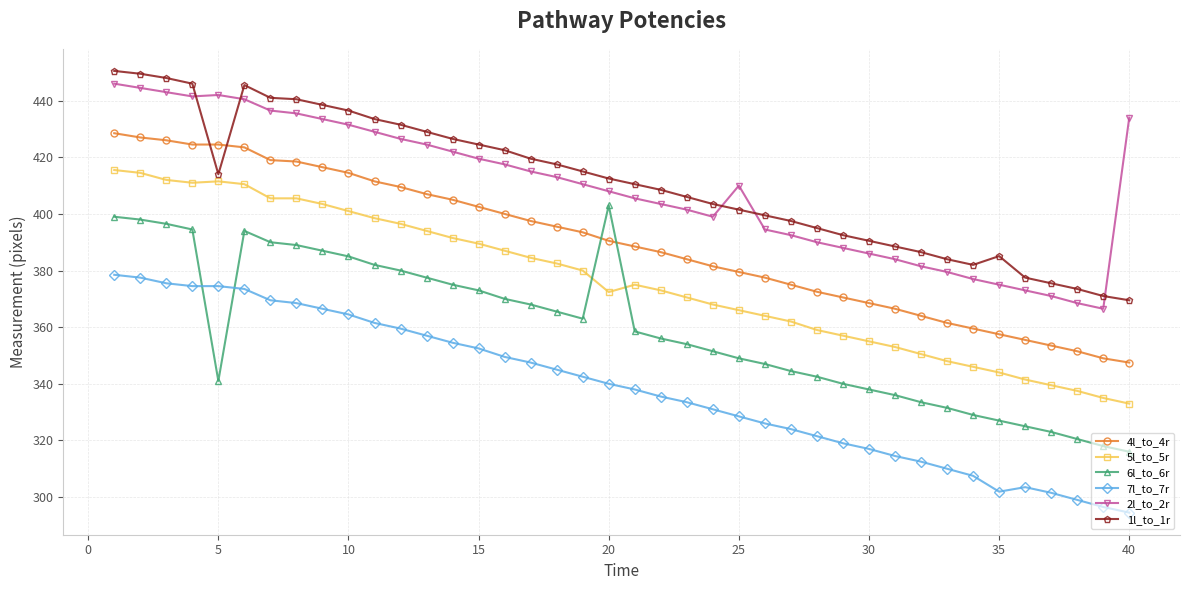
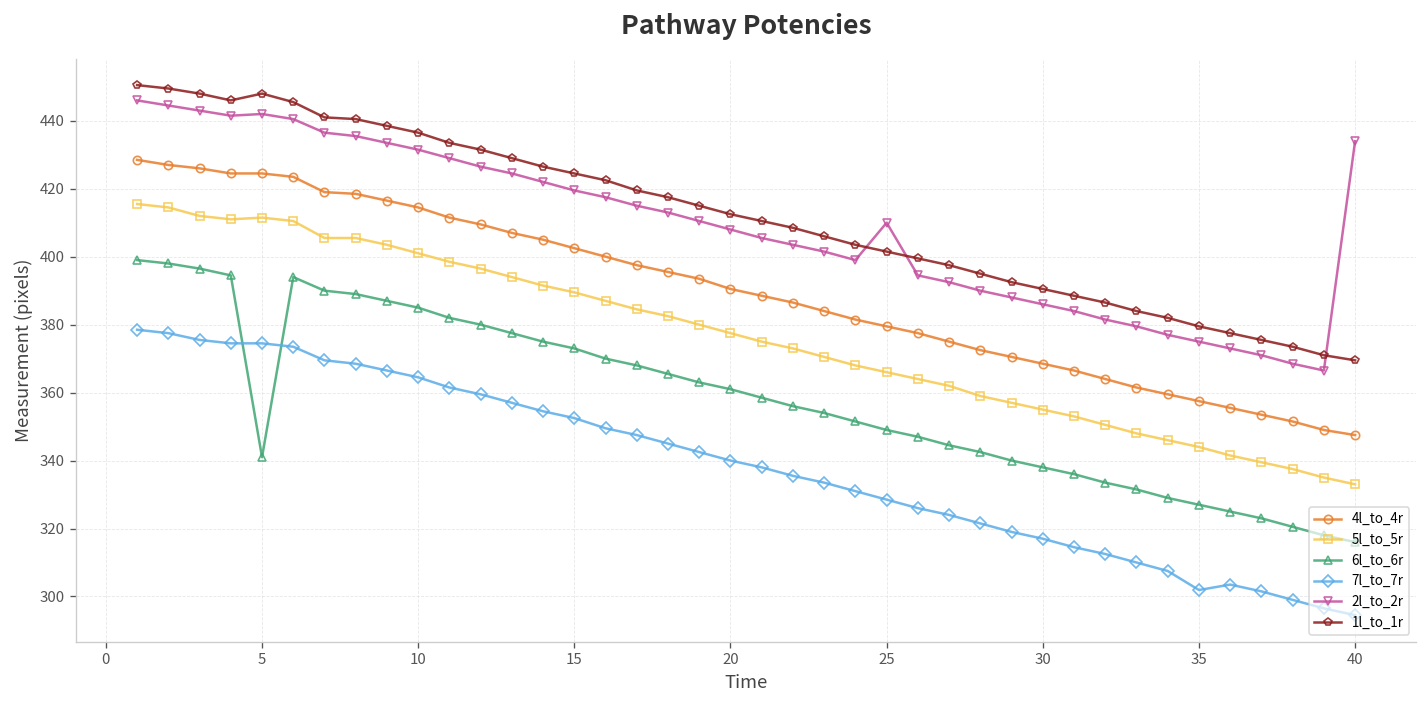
  {
    "4l_to_4r": {
      "5": 425,
      "10": 415,
      "15": 403,
      "20": 391,
      "25": 380,
      "30": 369,
      "35": 358,
      "40": 348
    },
    "5l_to_5r": {
      "5": 412,
      "10": 401,
      "15": 390,
-     "20": 372,
+     "20": 378,
      "25": 366,
      "30": 355,
      "35": 344,
      "40": 333
    },
    "6l_to_6r": {
      "5": 341,
      "10": 385,
      "15": 373,
-     "20": 403,
+     "20": 361,
      "25": 349,
      "30": 338,
      "35": 327
    },
    "7l_to_7r": {
      "5": 375,
      "10": 365,
      "15": 353,
      "20": 340,
      "25": 329,
      "30": 317,
      "35": 302
    },
    "2l_to_2r": {
      "5": 442,
      "10": 432,
      "15": 420,
      "20": 408,
      "25": 410,
      "30": 386,
      "35": 375,
      "40": 434
    },
    "1l_to_1r": {
-     "5": 414,
+     "5": 448,
      "10": 437,
      "15": 425,
      "20": 413,
      "25": 402,
      "30": 391,
-     "35": 385,
+     "35": 380,
      "40": 370
    }
  }
